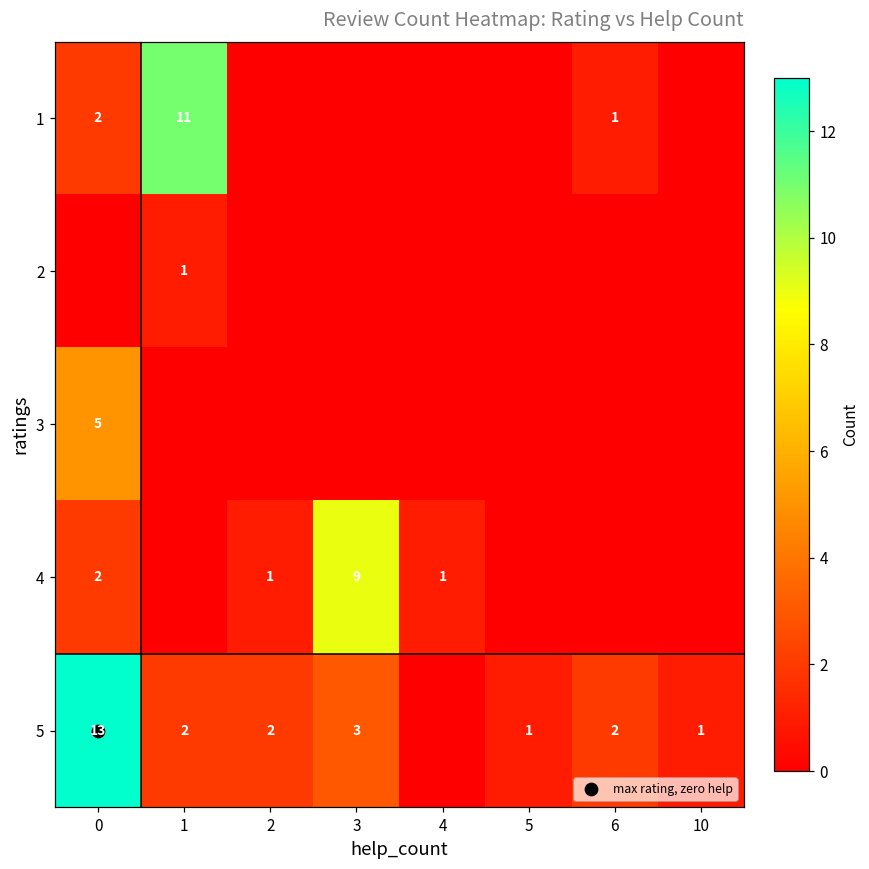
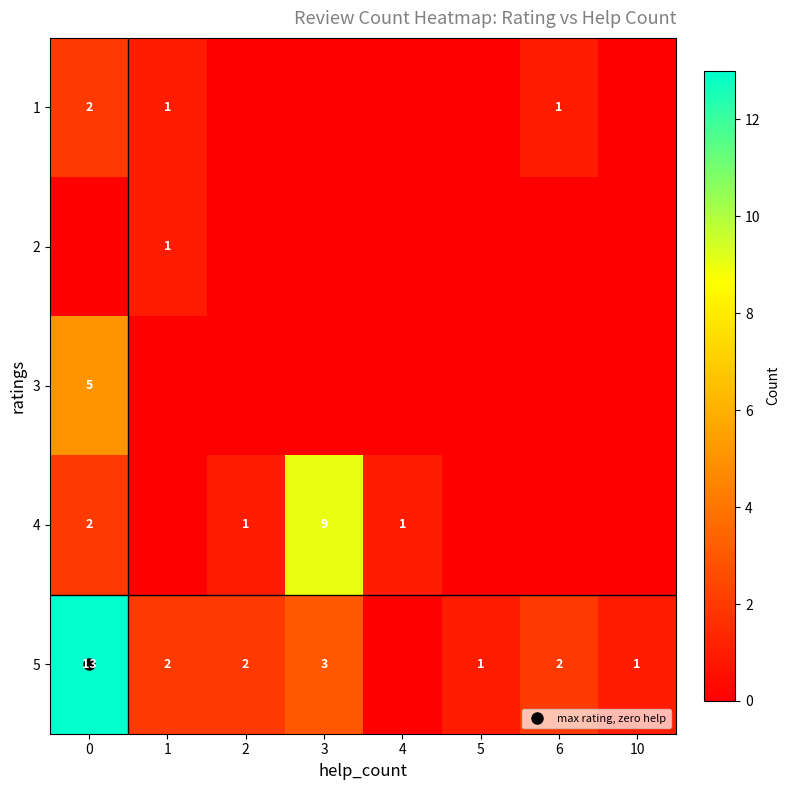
  {
    "1": {
      "0": 2,
-     "1": 11,
+     "1": 1,
      "6": 1
    },
    "2": {
      "1": 1
    },
    "3": {
      "0": 5
    },
    "4": {
      "0": 2,
      "2": 1,
      "3": 9,
      "4": 1
    },
    "5": {
      "1": 2,
      "2": 2,
      "3": 3,
      "5": 1,
      "6": 2,
      "10": 1
    }
  }
